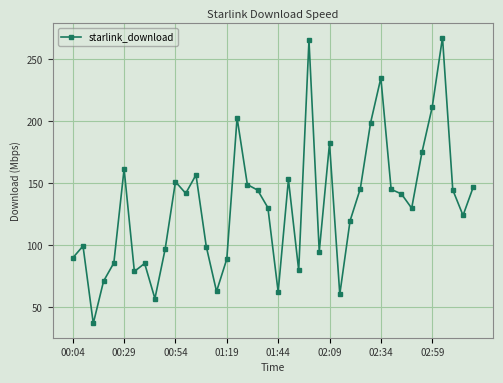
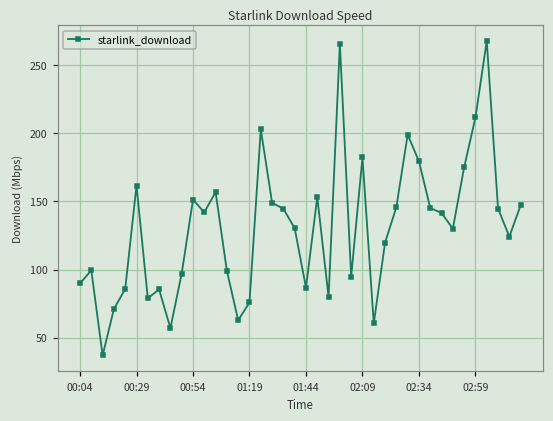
  {
    "00:04": 90,
    "00:29": 162,
    "00:54": 151,
-   "01:19": 89,
-   "01:44": 63,
+   "01:19": 76,
+   "01:44": 87,
    "02:09": 182,
-   "02:34": 235,
+   "02:34": 180,
    "02:59": 212
  }
